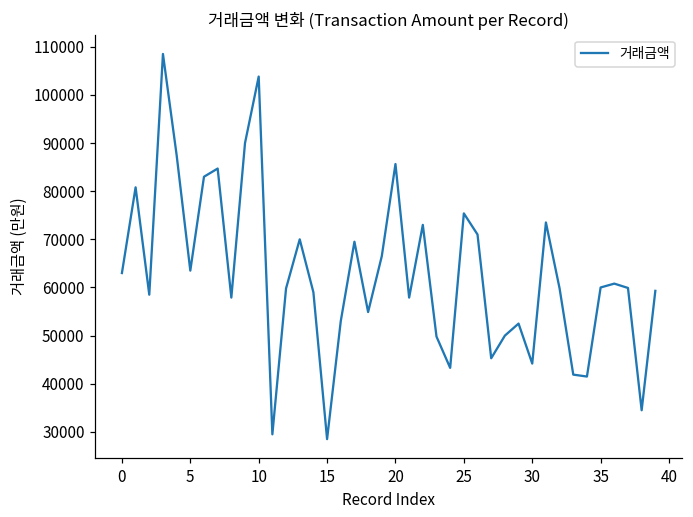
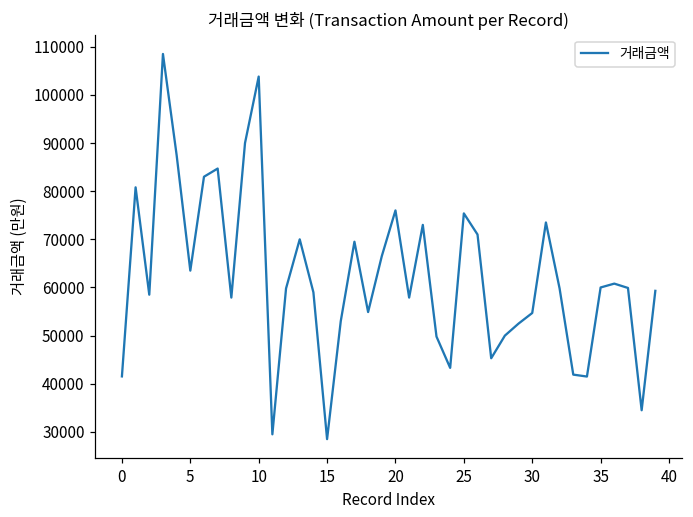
  {
-   "0": 63000,
+   "0": 42000,
    "5": 64000,
    "10": 104000,
    "15": 29000,
-   "20": 86000,
+   "20": 76000,
    "25": 75000,
-   "30": 44000,
+   "30": 55000,
    "35": 60000
  }
